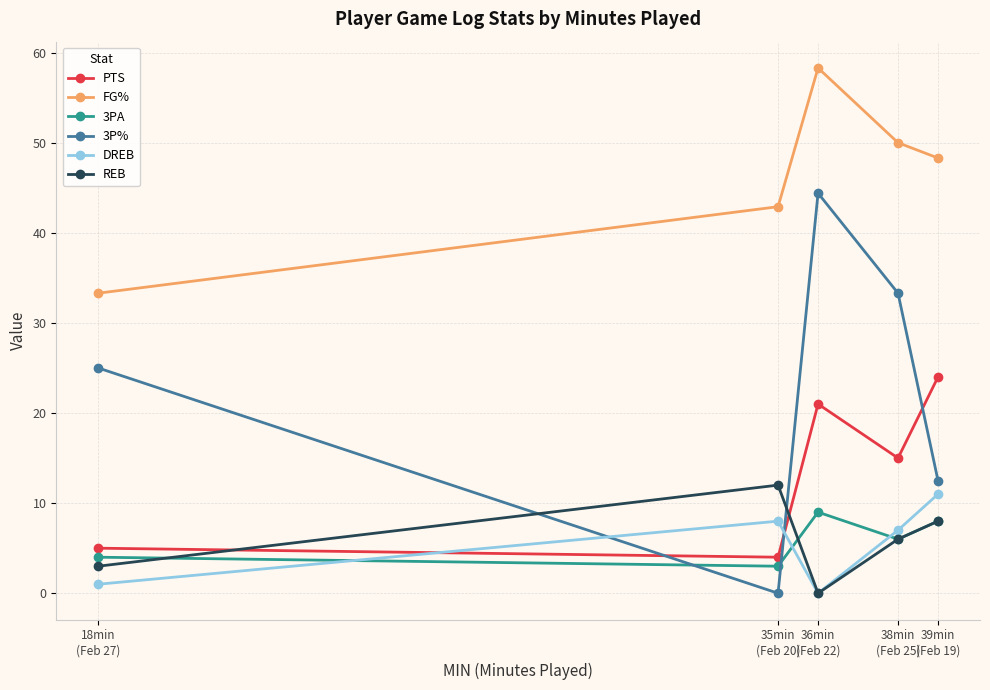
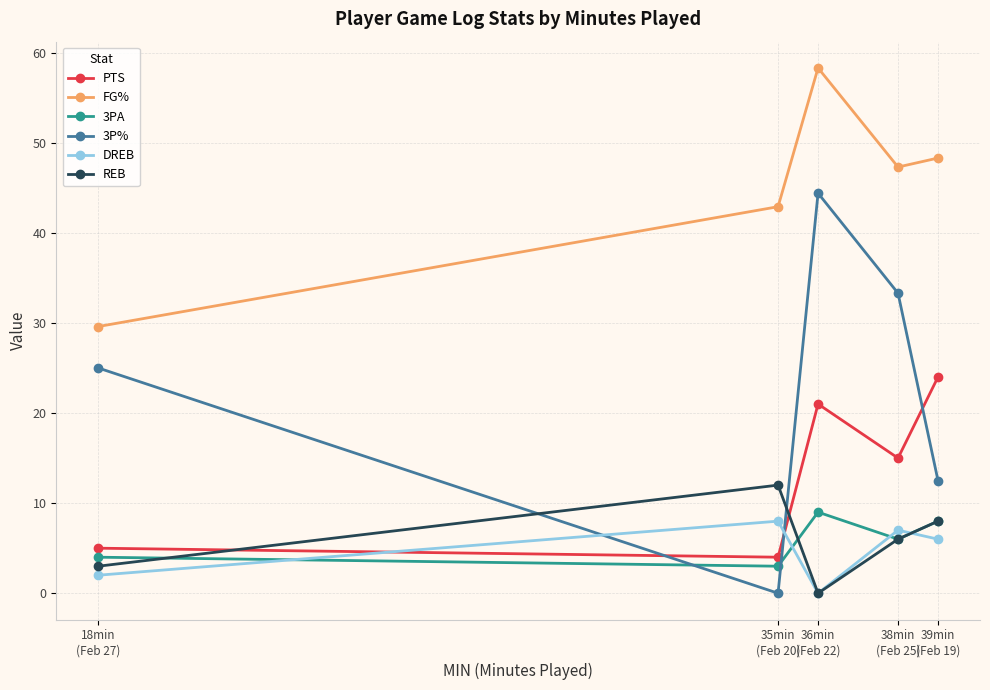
  {
    "PTS": {
      "18min (Feb 27)": 5,
      "35min (Feb 20)": 4,
      "36min (Feb 22)": 21,
      "38min (Feb 25)": 15,
      "39min (Feb 19)": 24
    },
    "FG%": {
-     "18min (Feb 27)": 33,
+     "18min (Feb 27)": 30,
      "35min (Feb 20)": 43,
      "36min (Feb 22)": 58,
-     "38min (Feb 25)": 50,
+     "38min (Feb 25)": 47,
      "39min (Feb 19)": 48
    },
    "DREB": {
-     "18min (Feb 27)": 1,
+     "18min (Feb 27)": 2,
      "35min (Feb 20)": 8,
      "38min (Feb 25)": 7,
-     "39min (Feb 19)": 11
+     "39min (Feb 19)": 6
    },
    "REB": {
      "18min (Feb 27)": 3,
      "35min (Feb 20)": 12
    }
  }
